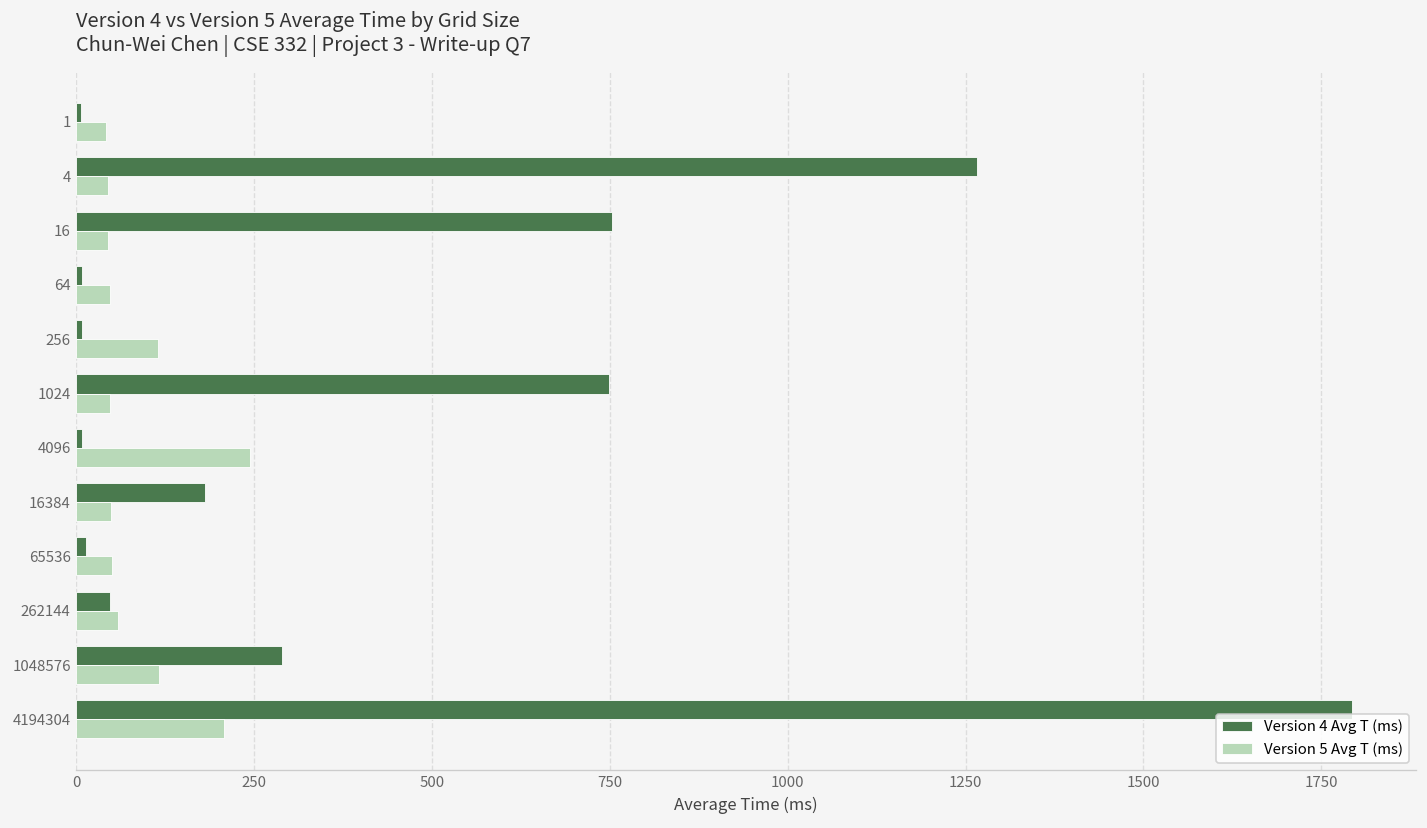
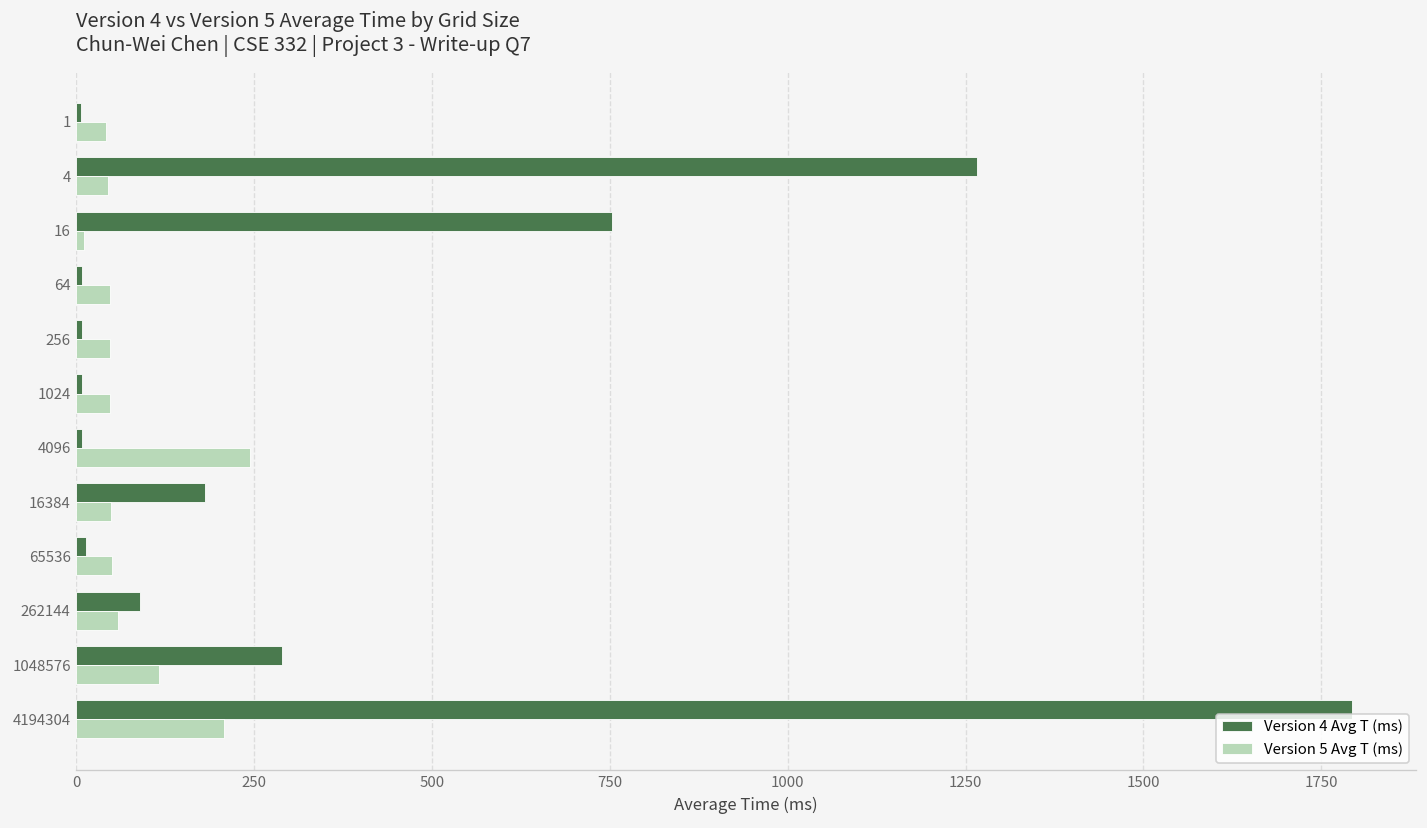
  {
    "Version 4 Avg T (ms)": {
      "1": 10,
      "4": 1270,
      "16": 750,
      "64": 10,
      "256": 10,
-     "1024": 750,
+     "1024": 10,
      "4096": 10,
      "16384": 180,
      "65536": 10,
-     "262144": 50,
+     "262144": 90,
      "1048576": 290,
      "4194304": 1790
    },
    "Version 5 Avg T (ms)": {
      "1": 40,
      "4": 40,
-     "16": 40,
+     "16": 10,
      "64": 50,
-     "256": 110,
+     "256": 50,
      "1024": 50,
      "4096": 240,
      "16384": 50,
      "65536": 50,
      "262144": 60,
      "1048576": 120,
      "4194304": 210
    }
  }
